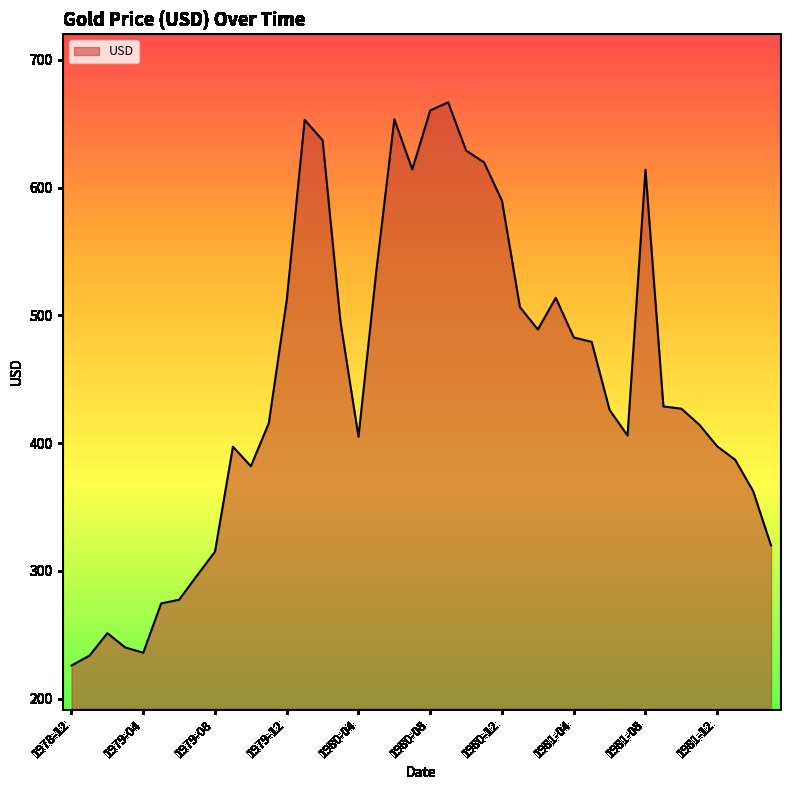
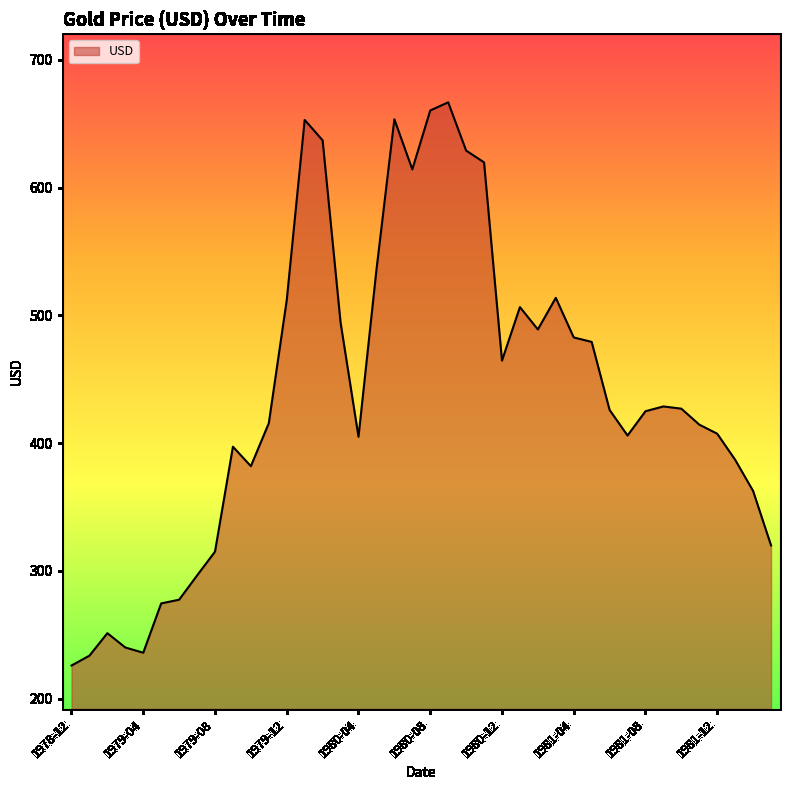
  {
    "1978-12": 226,
    "1979-04": 236,
    "1979-08": 315,
    "1979-12": 512,
    "1980-04": 405,
    "1980-08": 660,
-   "1980-12": 590,
+   "1980-12": 465,
    "1981-04": 483,
-   "1981-08": 614,
-   "1981-12": 398
+   "1981-08": 425,
+   "1981-12": 407
  }
